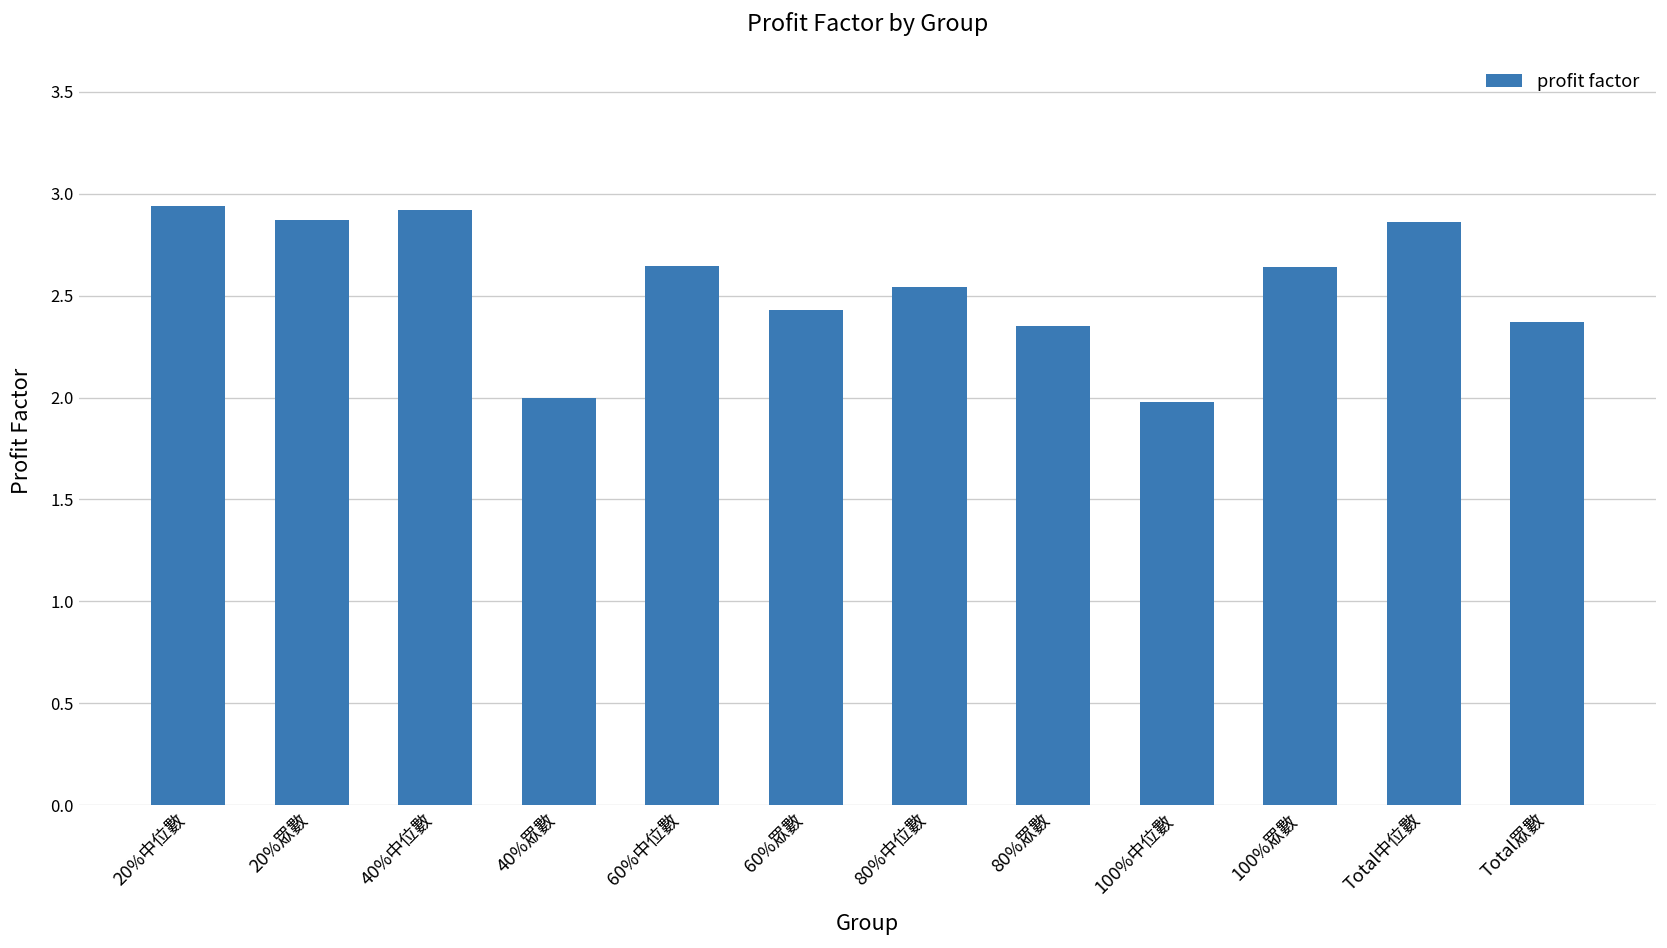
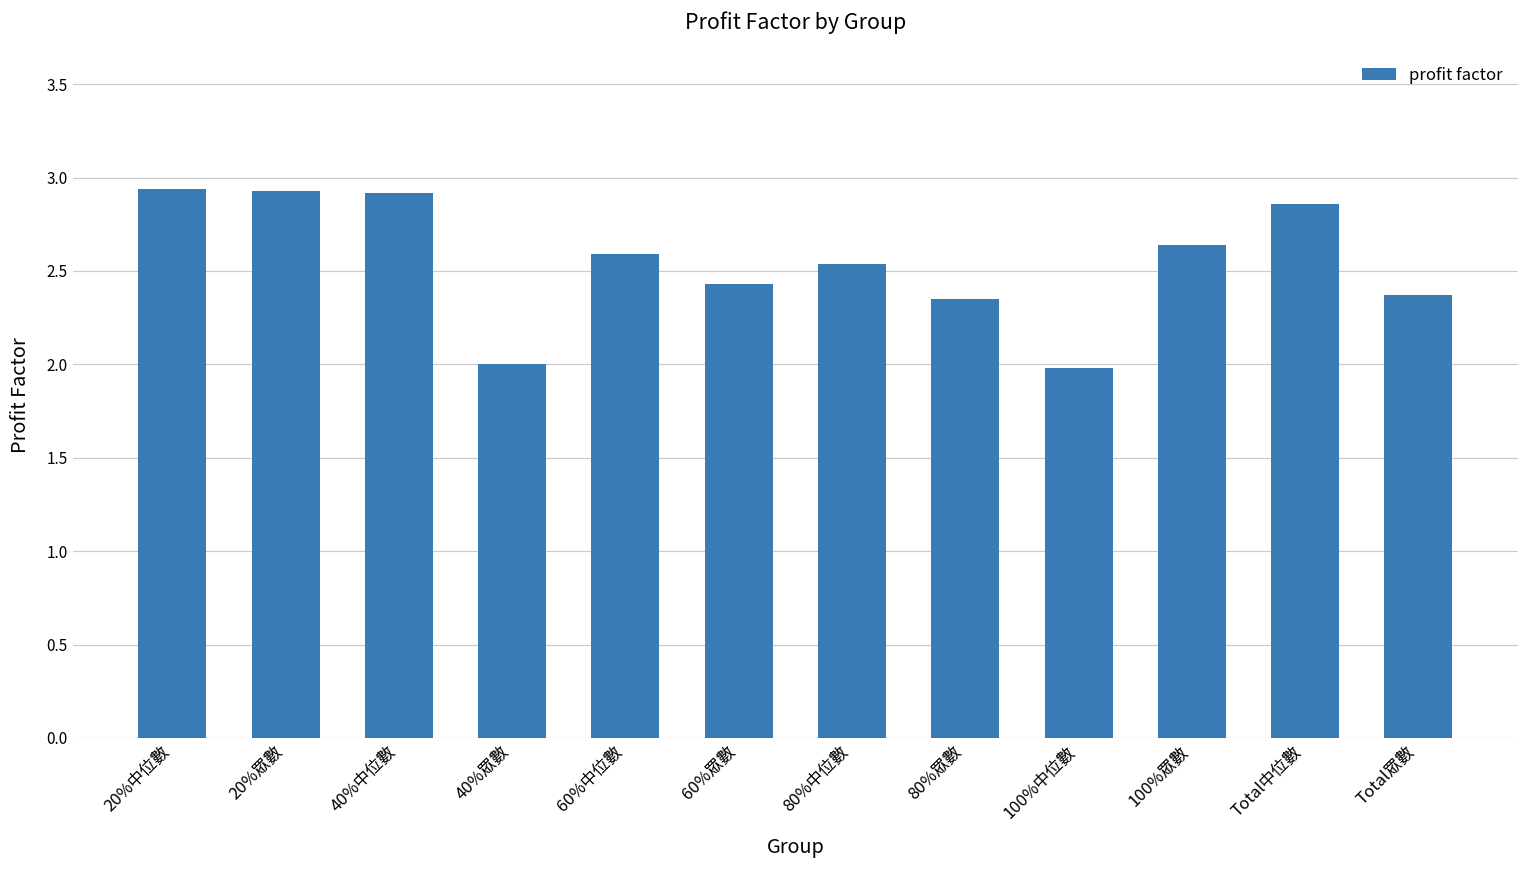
  {
    "20%中位數": 2.94,
-   "20%眾數": 2.87,
+   "20%眾數": 2.93,
    "40%中位數": 2.92,
    "40%眾數": 2.00,
-   "60%中位數": 2.65,
+   "60%中位數": 2.59,
    "60%眾數": 2.43,
    "80%中位數": 2.54,
    "80%眾數": 2.35,
    "100%中位數": 1.98,
    "100%眾數": 2.64,
    "Total中位數": 2.86,
    "Total眾數": 2.37
  }
